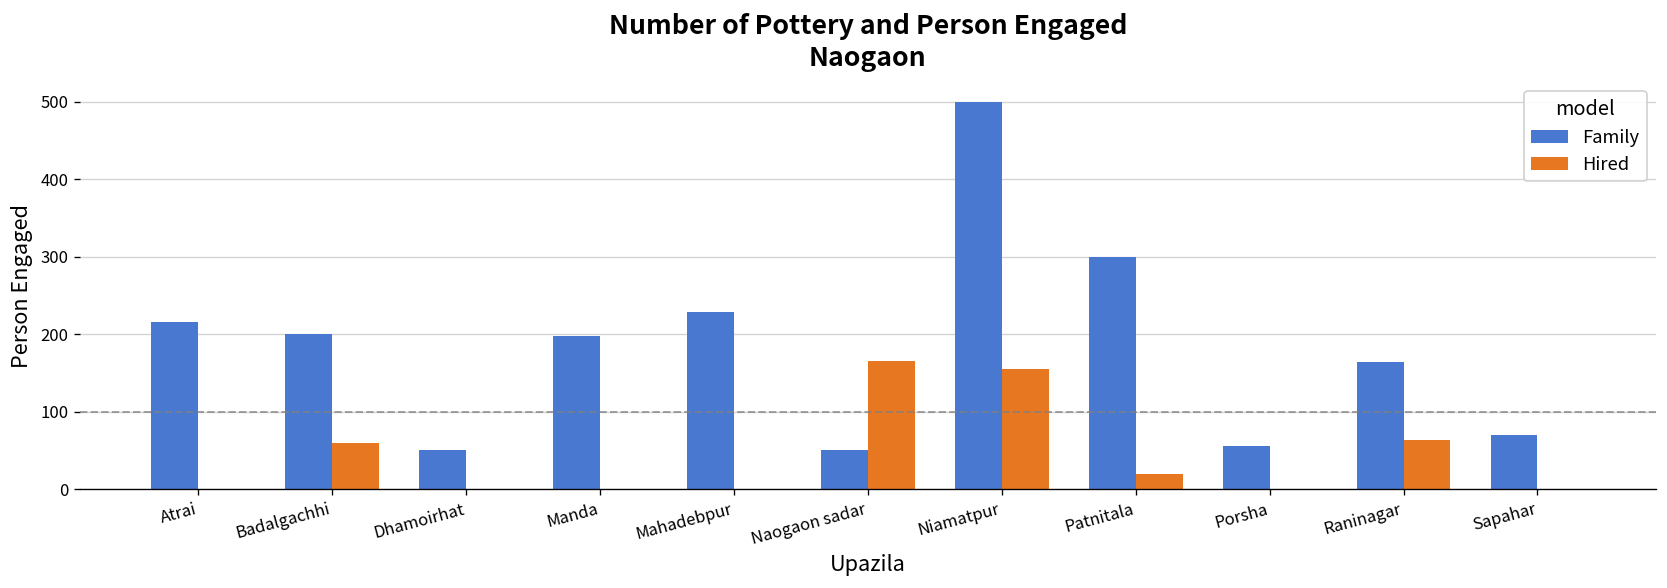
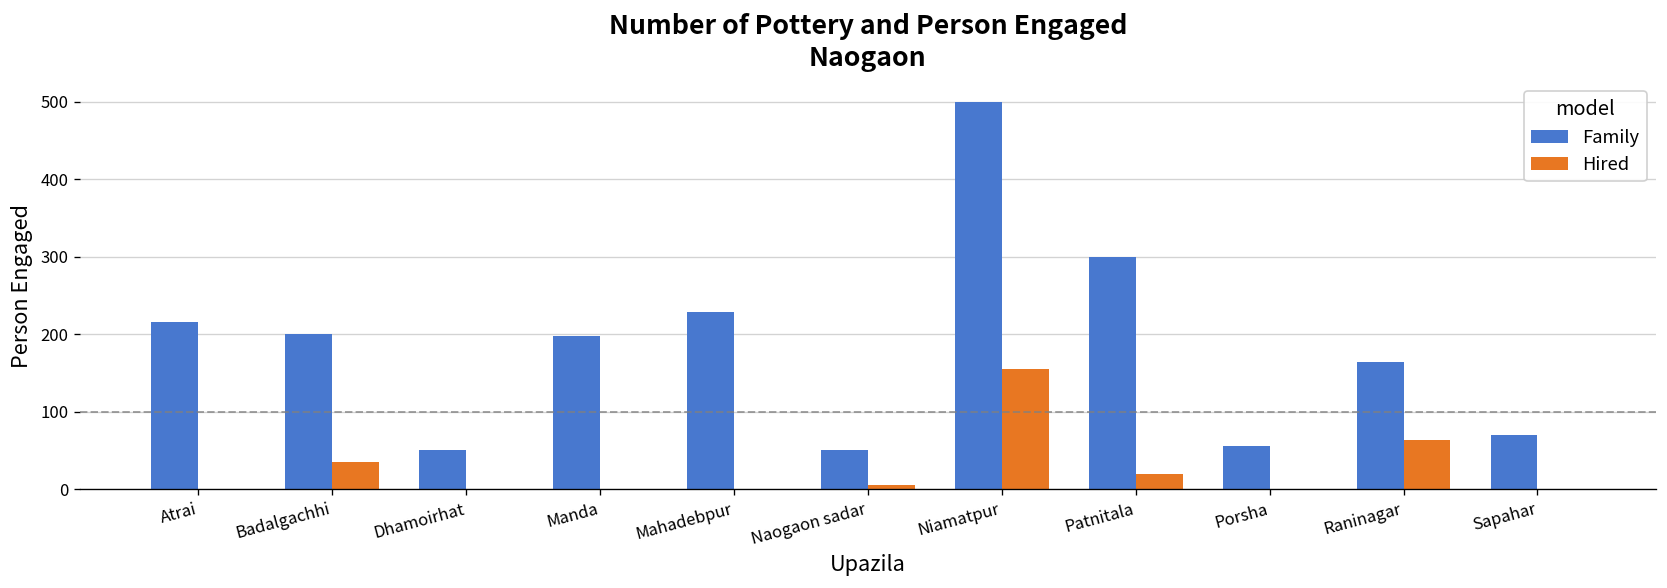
  {
    "Family": {
      "Atrai": 220,
      "Badalgachhi": 200,
      "Dhamoirhat": 50,
      "Manda": 200,
      "Mahadebpur": 230,
      "Naogaon sadar": 50,
      "Niamatpur": 500,
      "Patnitala": 300,
      "Porsha": 60,
      "Raninagar": 160,
      "Sapahar": 70
    },
    "Hired": {
      "Atrai": 0,
-     "Badalgachhi": 60,
+     "Badalgachhi": 40,
      "Dhamoirhat": 0,
      "Manda": 0,
      "Mahadebpur": 0,
-     "Naogaon sadar": 170,
+     "Naogaon sadar": 10,
      "Niamatpur": 160,
      "Patnitala": 20,
      "Porsha": 0,
      "Raninagar": 60,
      "Sapahar": 0
    }
  }
